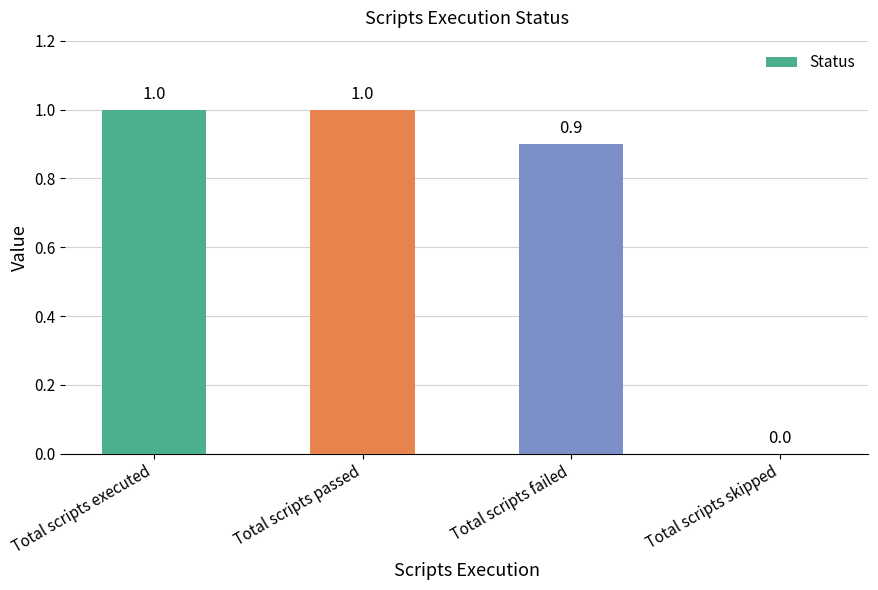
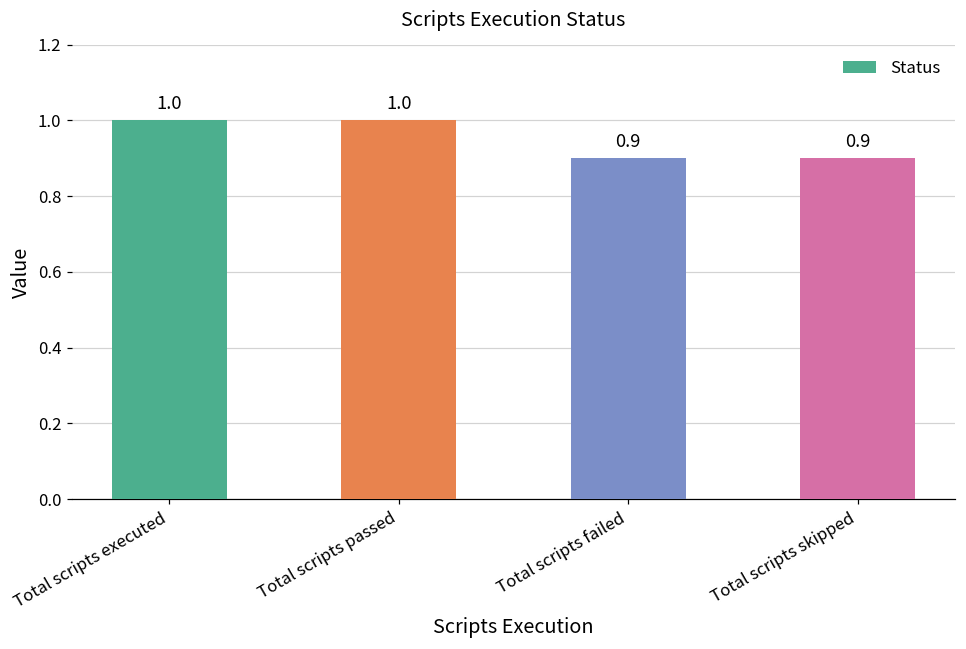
  {
    "Total scripts executed": 1.0,
    "Total scripts passed": 1.0,
    "Total scripts failed": 0.9,
-   "Total scripts skipped": 0.0
+   "Total scripts skipped": 0.9
  }
